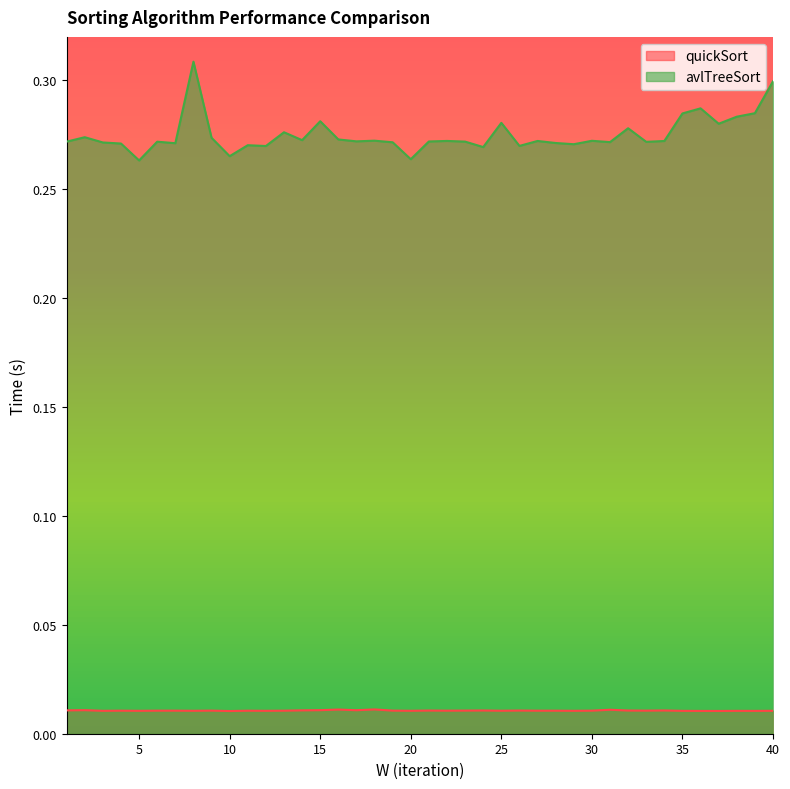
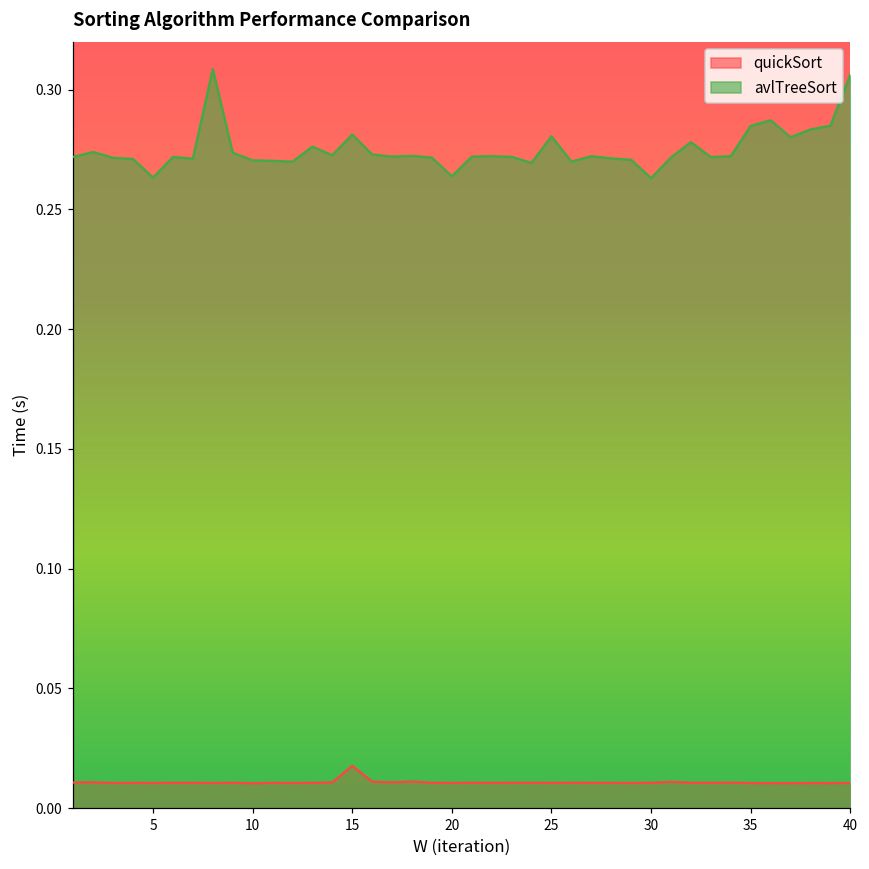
  {
    "quickSort": {
      "5": 0.011,
      "10": 0.010,
-     "15": 0.011,
+     "15": 0.018,
      "20": 0.011,
      "25": 0.011,
      "30": 0.011,
      "35": 0.011,
      "40": 0.011
    },
    "avlTreeSort": {
      "5": 0.263,
-     "10": 0.265,
+     "10": 0.270,
      "15": 0.281,
      "20": 0.264,
      "25": 0.281,
-     "30": 0.272,
+     "30": 0.263,
      "35": 0.285,
-     "40": 0.300
+     "40": 0.306
    }
  }
